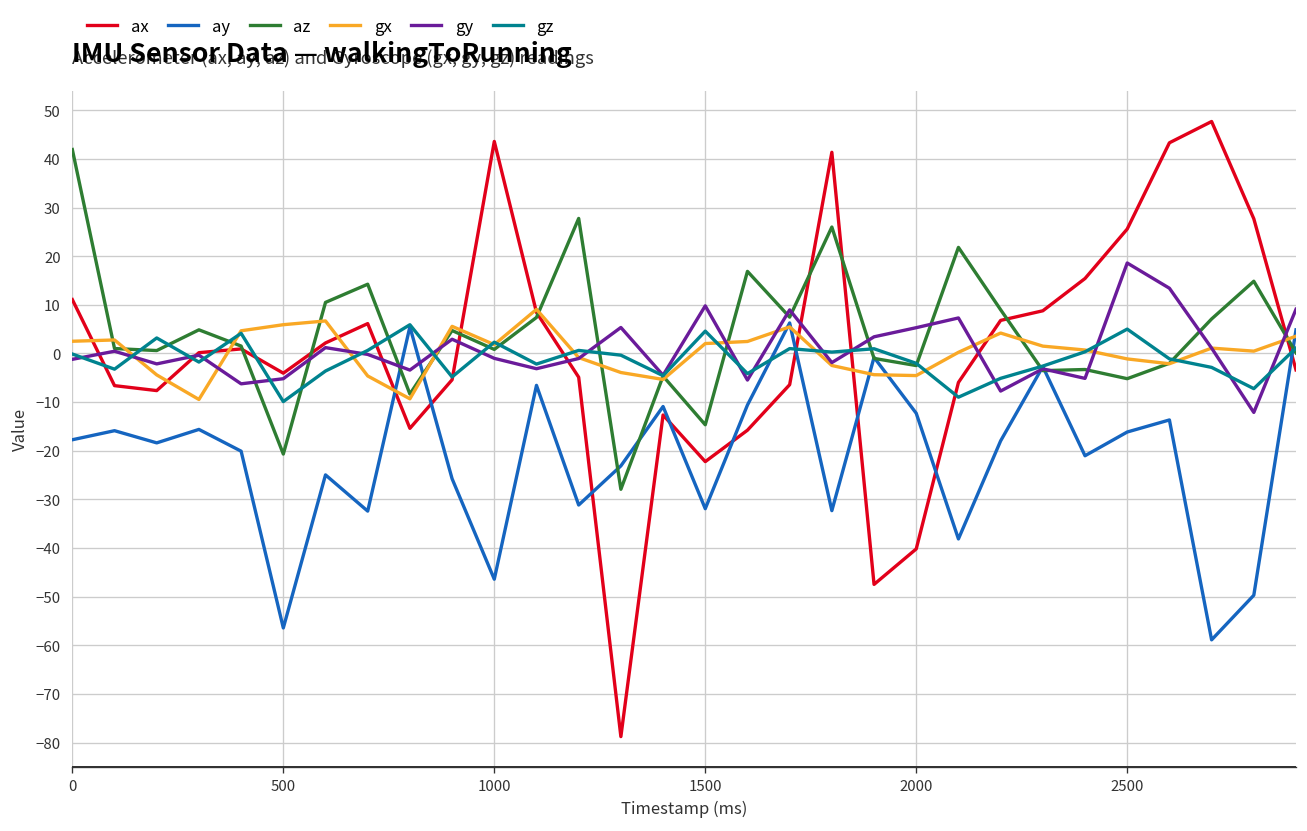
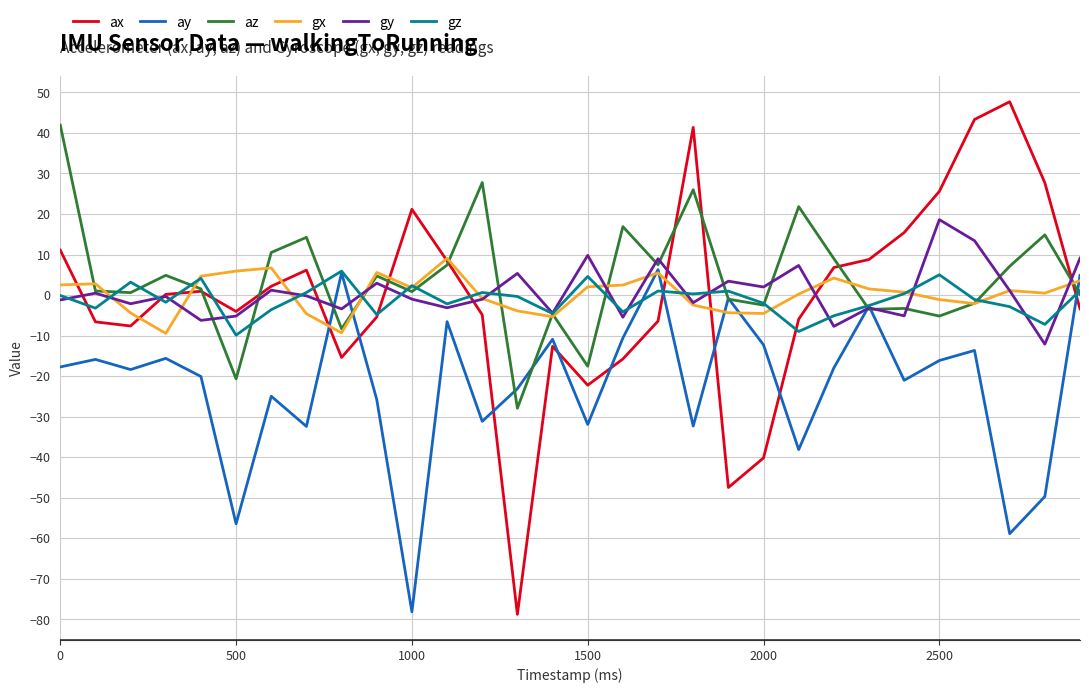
  {
    "ax": {
      "0": 11,
      "500": -4,
-     "1000": 44,
+     "1000": 21,
      "1500": -22,
      "2000": -40,
      "2500": 26
    },
    "ay": {
      "0": -18,
      "500": -56,
-     "1000": -46,
+     "1000": -78,
      "1500": -32,
      "2000": -12,
      "2500": -16
    },
    "az": {
      "0": 42,
      "500": -21,
      "1000": 1,
-     "1500": -15,
+     "1500": -18,
      "2500": -5
    },
    "gx": {
      "0": 3,
      "500": 6,
      "1500": 2,
      "2000": -5,
      "2500": -1
    },
    "gy": {
      "0": -1,
      "500": -5,
      "1000": -1,
      "1500": 10,
-     "2000": 5,
+     "2000": 2,
      "2500": 19
    },
    "gz": {
      "0": 0,
      "500": -10,
      "1500": 5,
      "2500": 5
    }
  }
